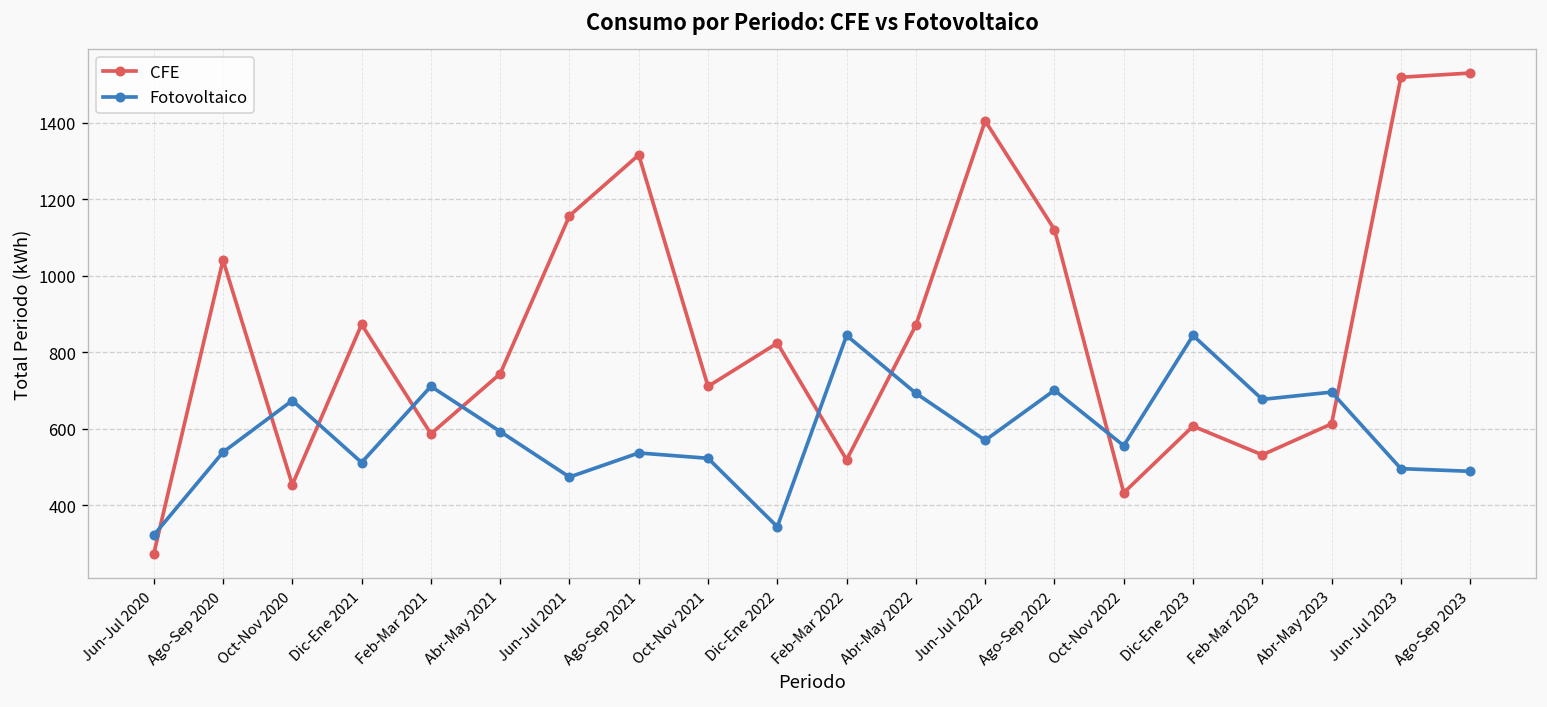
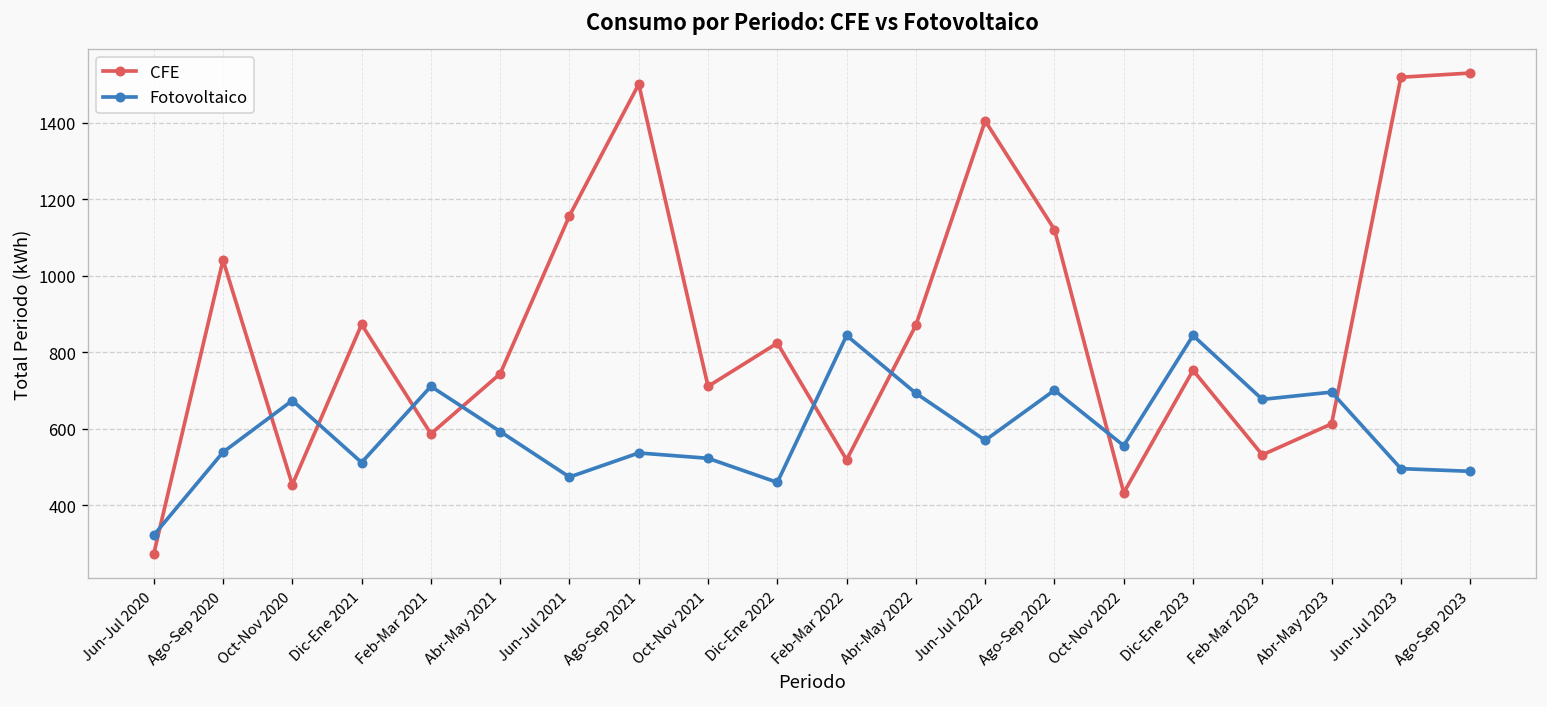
  {
    "CFE": {
      "Jun-Jul 2020": 270,
      "Ago-Sep 2020": 1040,
      "Oct-Nov 2020": 450,
      "Dic-Ene 2021": 870,
      "Feb-Mar 2021": 590,
      "Abr-May 2021": 740,
      "Jun-Jul 2021": 1160,
-     "Ago-Sep 2021": 1320,
+     "Ago-Sep 2021": 1500,
      "Oct-Nov 2021": 710,
      "Dic-Ene 2022": 820,
      "Feb-Mar 2022": 520,
      "Abr-May 2022": 870,
      "Jun-Jul 2022": 1410,
      "Ago-Sep 2022": 1120,
      "Oct-Nov 2022": 430,
-     "Dic-Ene 2023": 610,
+     "Dic-Ene 2023": 750,
      "Feb-Mar 2023": 530,
      "Abr-May 2023": 610,
      "Jun-Jul 2023": 1520,
      "Ago-Sep 2023": 1530
    },
    "Fotovoltaico": {
      "Jun-Jul 2020": 320,
      "Ago-Sep 2020": 540,
      "Oct-Nov 2020": 670,
      "Dic-Ene 2021": 510,
      "Feb-Mar 2021": 710,
      "Abr-May 2021": 590,
      "Jun-Jul 2021": 470,
      "Ago-Sep 2021": 540,
      "Oct-Nov 2021": 520,
-     "Dic-Ene 2022": 340,
+     "Dic-Ene 2022": 460,
      "Feb-Mar 2022": 840,
      "Abr-May 2022": 690,
      "Jun-Jul 2022": 570,
      "Ago-Sep 2022": 700,
      "Oct-Nov 2022": 560,
      "Dic-Ene 2023": 840,
      "Feb-Mar 2023": 680,
      "Abr-May 2023": 700,
      "Jun-Jul 2023": 500,
      "Ago-Sep 2023": 490
    }
  }
